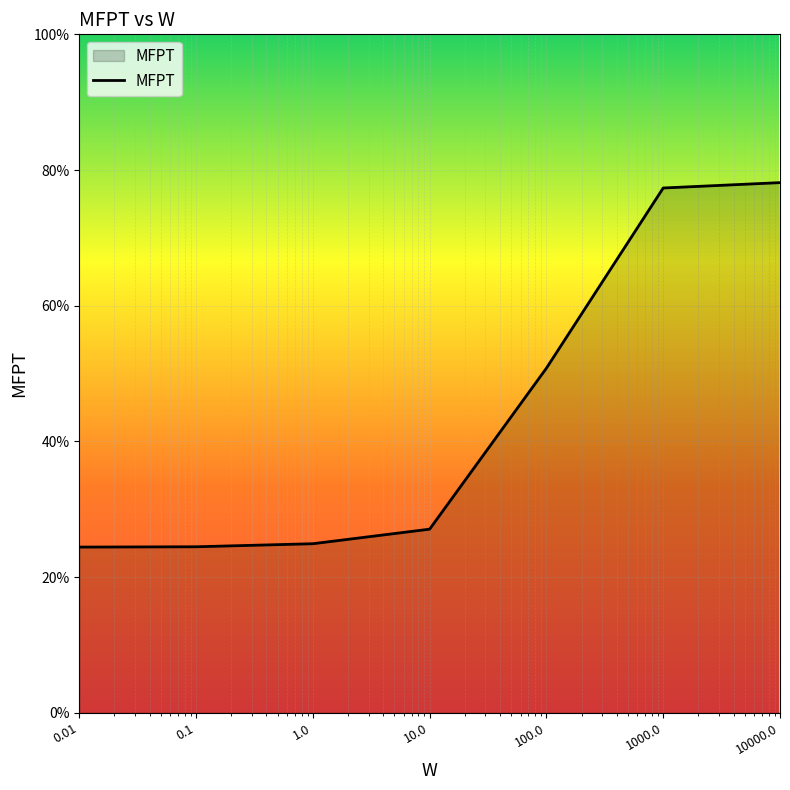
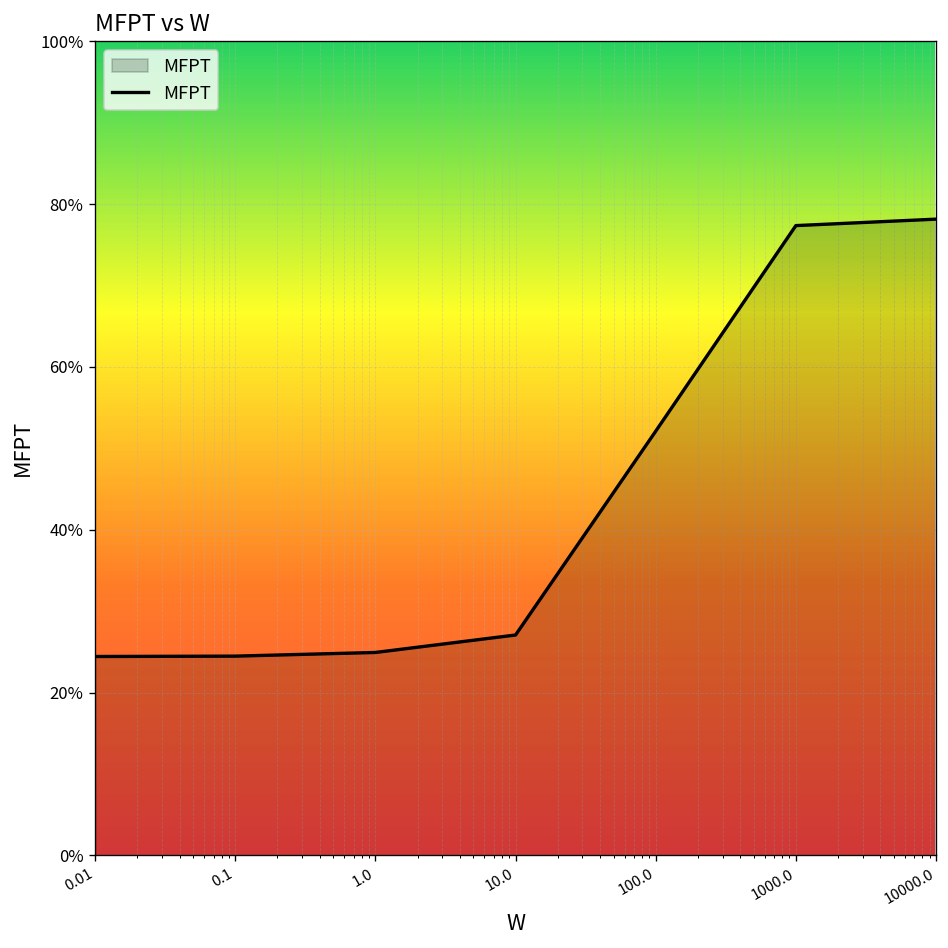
  {
    "0.01": "24%",
    "0.1": "24%",
    "1.0": "25%",
    "10.0": "27%",
-   "100.0": "51%",
+   "100.0": "52%",
    "1000.0": "77%",
    "10000.0": "78%"
  }
